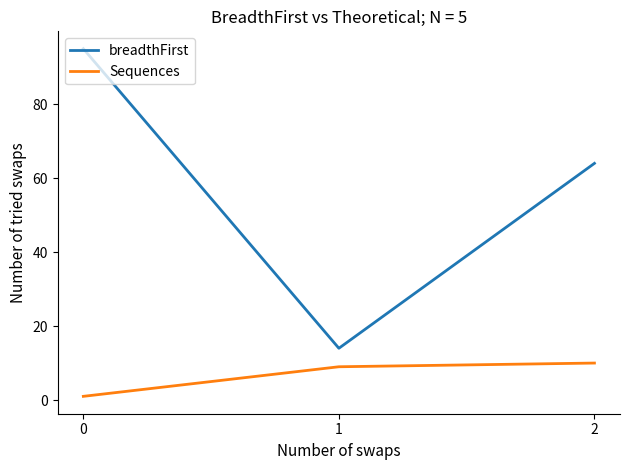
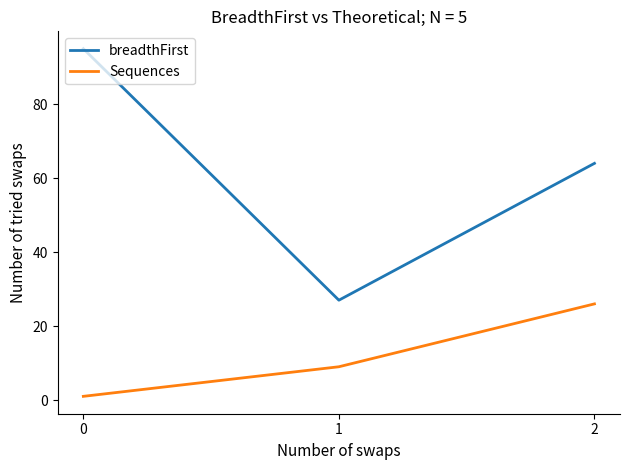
  {
    "breadthFirst": {
-     "1": 14,
+     "1": 27,
      "2": 64
    },
    "Sequences": {
      "0": 1,
      "1": 9,
-     "2": 10
+     "2": 26
    }
  }
